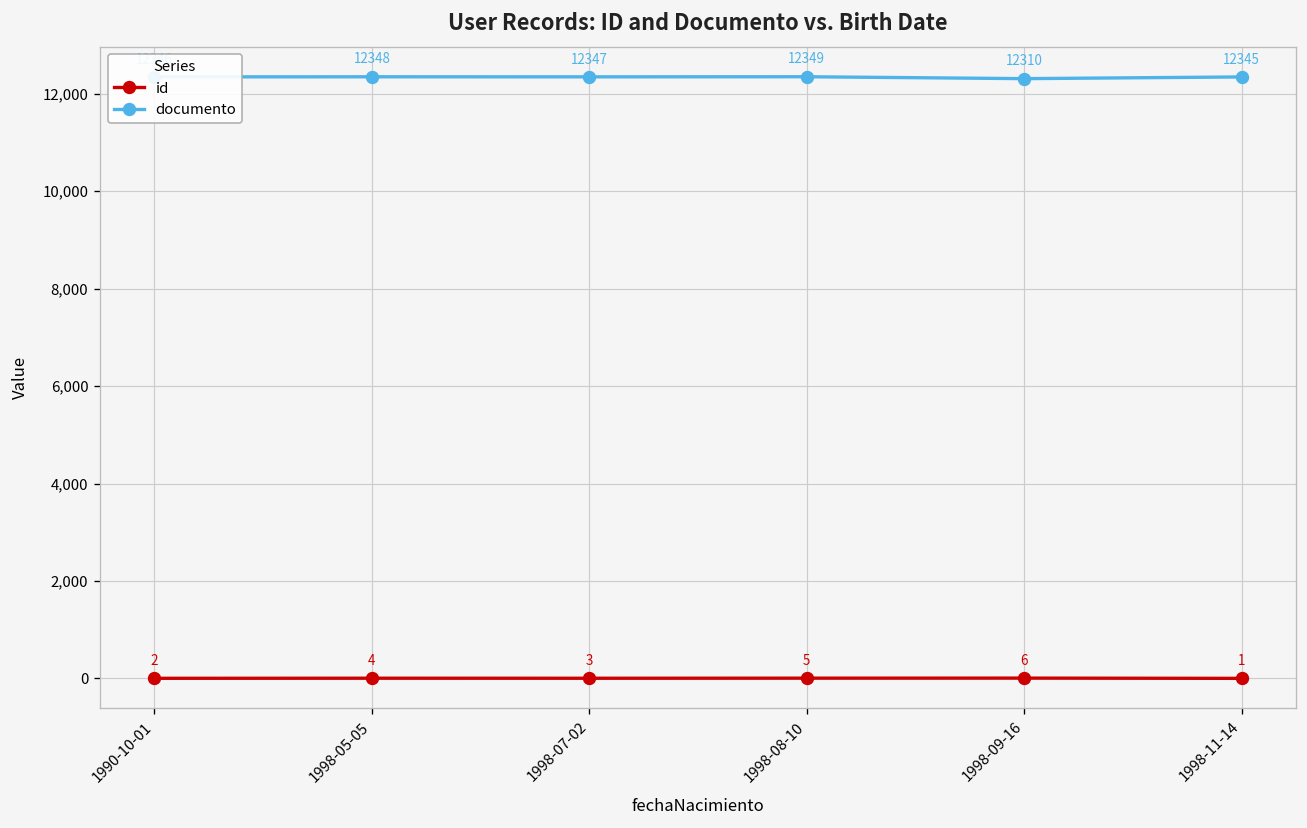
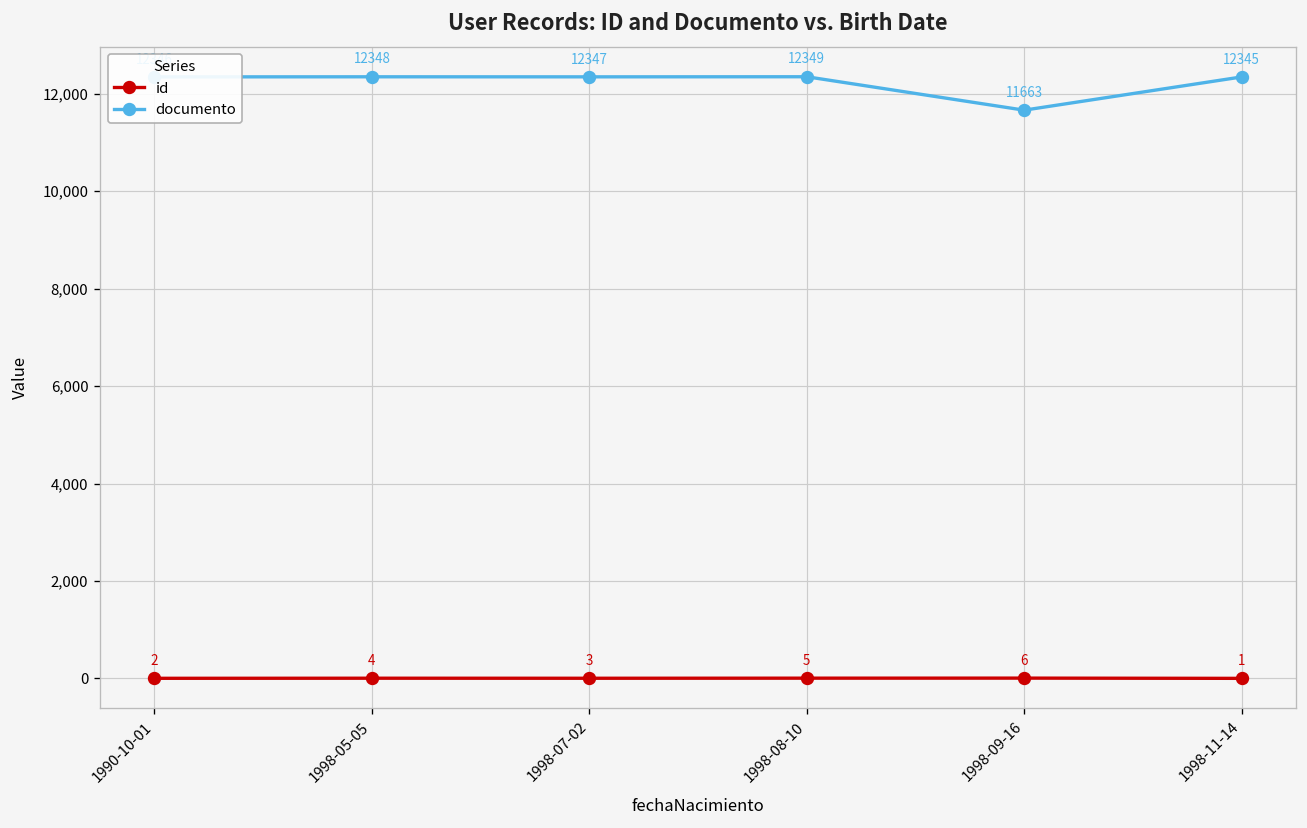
  {
    "id": {
      "1990-10-01": 2,
      "1998-05-05": 4,
      "1998-07-02": 3,
      "1998-08-10": 5,
      "1998-09-16": 6,
      "1998-11-14": 1
    },
    "documento": {
      "1998-05-05": 12348,
      "1998-07-02": 12347,
      "1998-08-10": 12349,
-     "1998-09-16": 12310,
+     "1998-09-16": 11663,
      "1998-11-14": 12345
    }
  }
